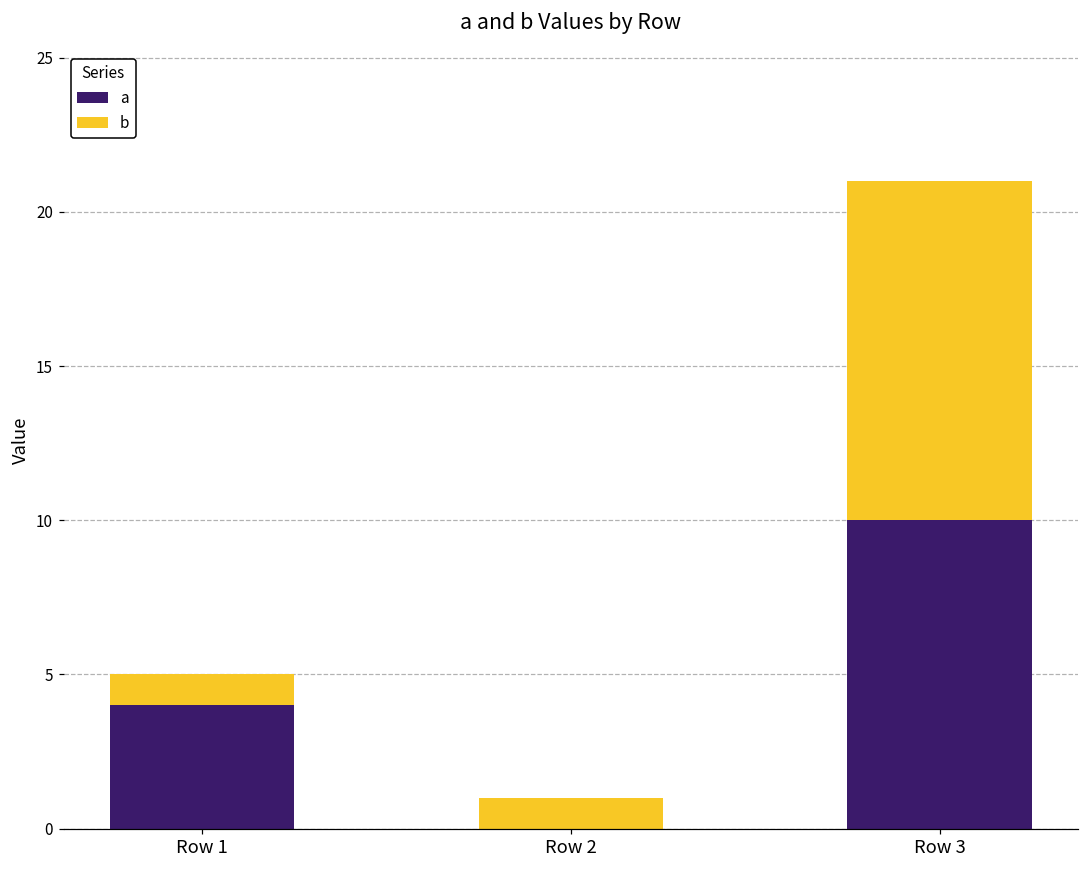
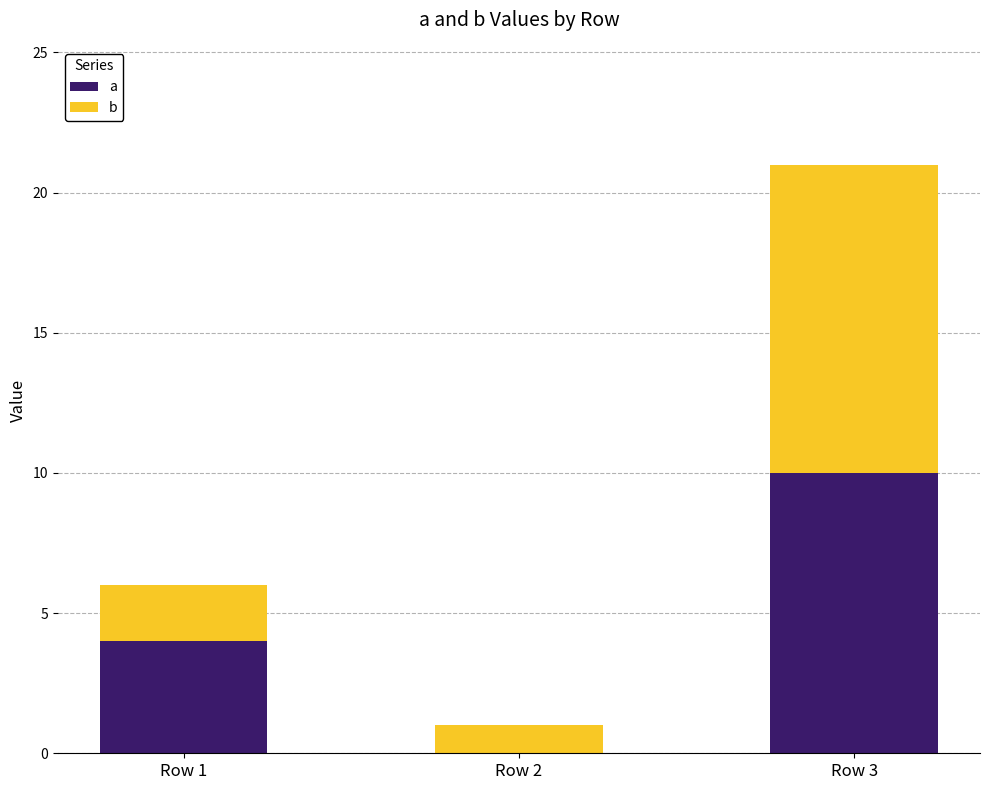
  {
    "a": {
      "Row 1": 4,
      "Row 2": 0,
      "Row 3": 10
    },
    "b": {
-     "Row 1": 1,
+     "Row 1": 2,
      "Row 2": 1,
      "Row 3": 11
    }
  }
